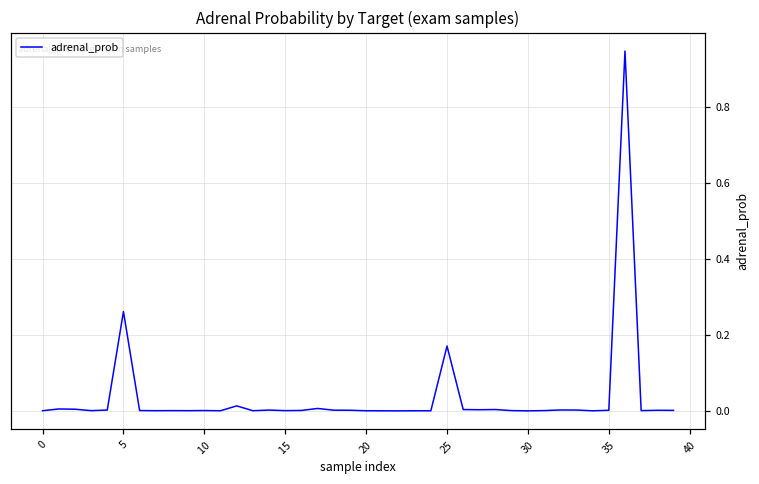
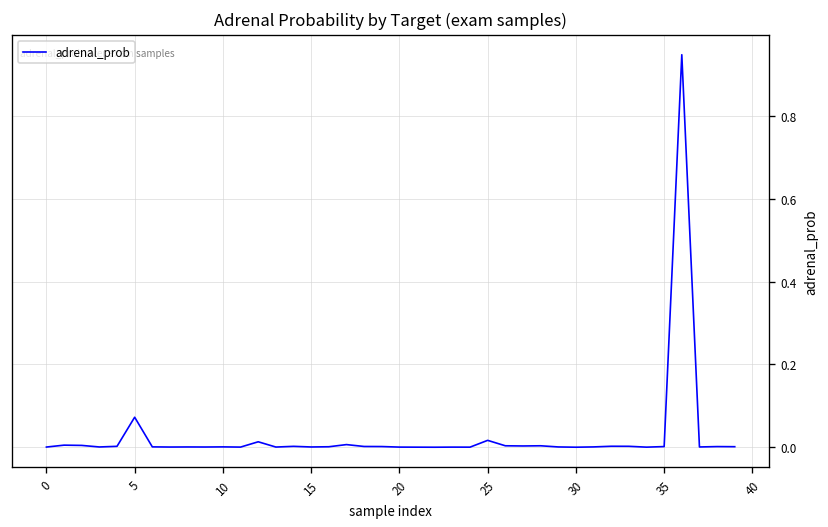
  {
    "0": 0.00,
-   "5": 0.26,
+   "5": 0.07,
    "10": 0.00,
    "15": 0.00,
    "20": 0.00,
-   "25": 0.17,
+   "25": 0.02,
    "30": 0.00,
    "35": 0.00
  }
